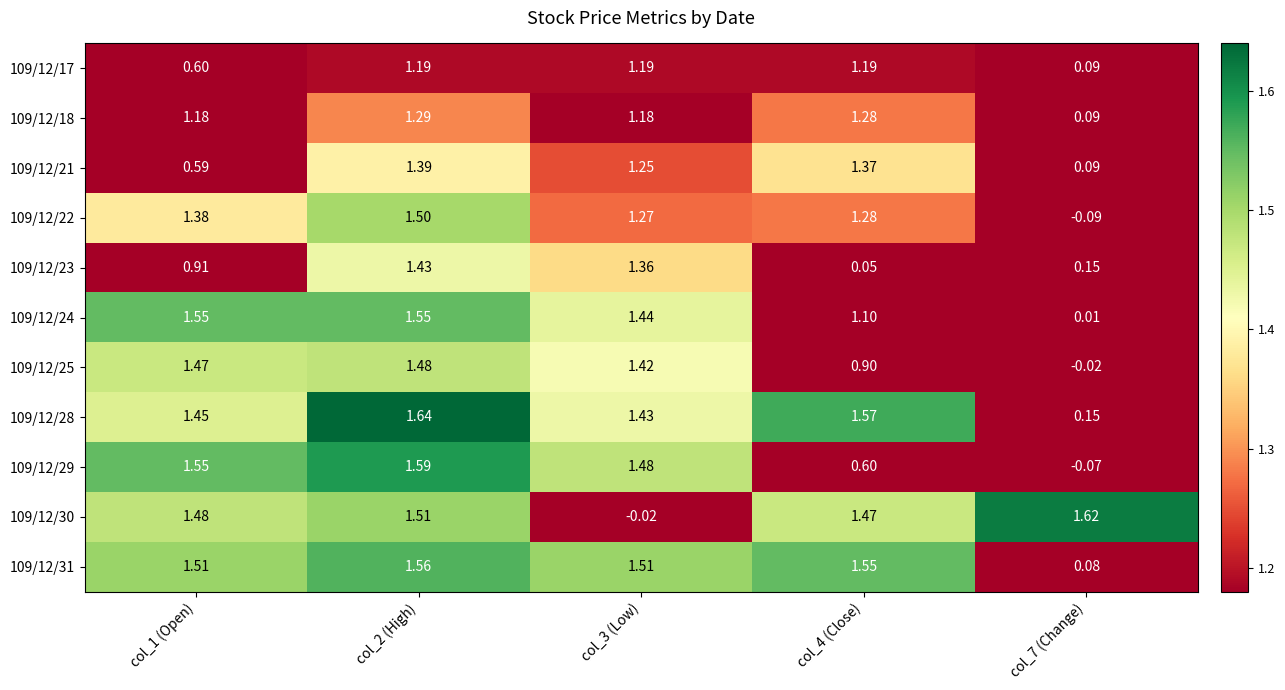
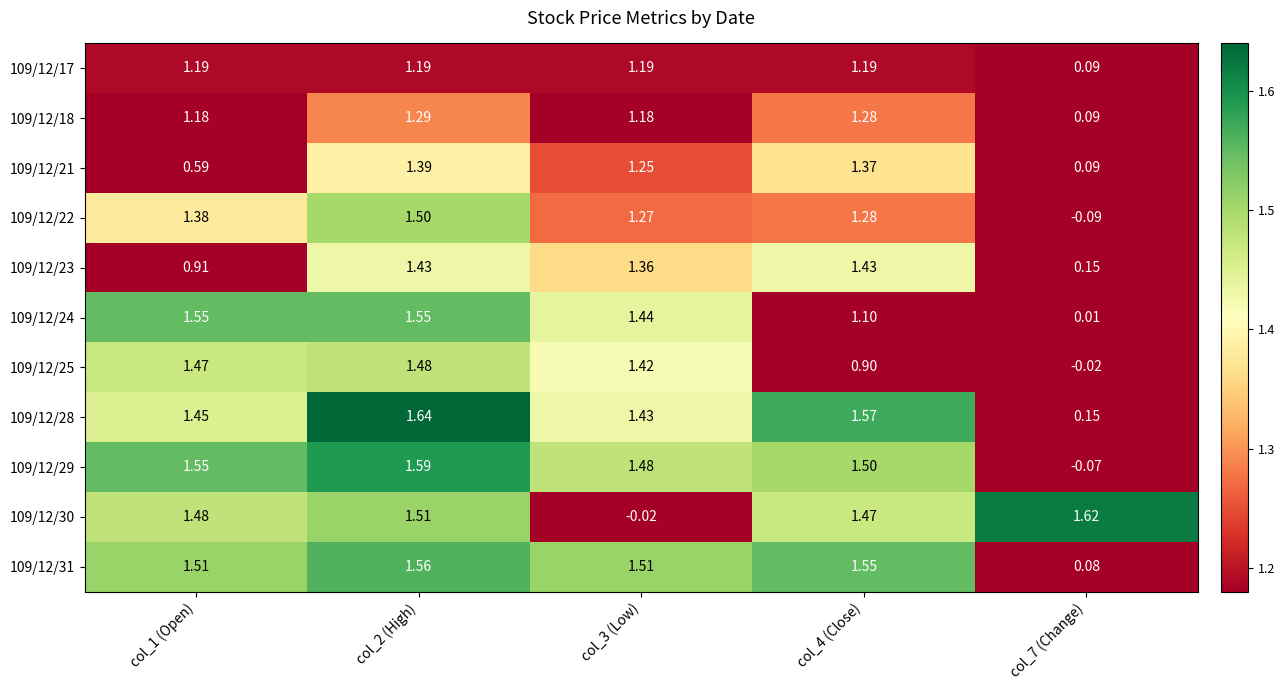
  {
    "109/12/17": {
-     "col_1 (Open)": 0.60,
+     "col_1 (Open)": 1.19,
      "col_2 (High)": 1.19,
      "col_3 (Low)": 1.19,
      "col_4 (Close)": 1.19,
      "col_7 (Change)": 0.09
    },
    "109/12/18": {
      "col_1 (Open)": 1.18,
      "col_2 (High)": 1.29,
      "col_3 (Low)": 1.18,
      "col_4 (Close)": 1.28,
      "col_7 (Change)": 0.09
    },
    "109/12/21": {
      "col_1 (Open)": 0.59,
      "col_2 (High)": 1.39,
      "col_3 (Low)": 1.25,
      "col_4 (Close)": 1.37,
      "col_7 (Change)": 0.09
    },
    "109/12/22": {
      "col_1 (Open)": 1.38,
      "col_2 (High)": 1.50,
      "col_3 (Low)": 1.27,
      "col_4 (Close)": 1.28,
      "col_7 (Change)": -0.09
    },
    "109/12/23": {
      "col_1 (Open)": 0.91,
      "col_2 (High)": 1.43,
      "col_3 (Low)": 1.36,
-     "col_4 (Close)": 0.05,
+     "col_4 (Close)": 1.43,
      "col_7 (Change)": 0.15
    },
    "109/12/24": {
      "col_1 (Open)": 1.55,
      "col_2 (High)": 1.55,
      "col_3 (Low)": 1.44,
      "col_4 (Close)": 1.10,
      "col_7 (Change)": 0.01
    },
    "109/12/25": {
      "col_1 (Open)": 1.47,
      "col_2 (High)": 1.48,
      "col_3 (Low)": 1.42,
      "col_4 (Close)": 0.90,
      "col_7 (Change)": -0.02
    },
    "109/12/28": {
      "col_1 (Open)": 1.45,
      "col_2 (High)": 1.64,
      "col_3 (Low)": 1.43,
      "col_4 (Close)": 1.57,
      "col_7 (Change)": 0.15
    },
    "109/12/29": {
      "col_1 (Open)": 1.55,
      "col_2 (High)": 1.59,
      "col_3 (Low)": 1.48,
-     "col_4 (Close)": 0.60,
+     "col_4 (Close)": 1.50,
      "col_7 (Change)": -0.07
    },
    "109/12/30": {
      "col_1 (Open)": 1.48,
      "col_2 (High)": 1.51,
      "col_3 (Low)": -0.02,
      "col_4 (Close)": 1.47,
      "col_7 (Change)": 1.62
    },
    "109/12/31": {
      "col_1 (Open)": 1.51,
      "col_2 (High)": 1.56,
      "col_3 (Low)": 1.51,
      "col_4 (Close)": 1.55,
      "col_7 (Change)": 0.08
    }
  }
